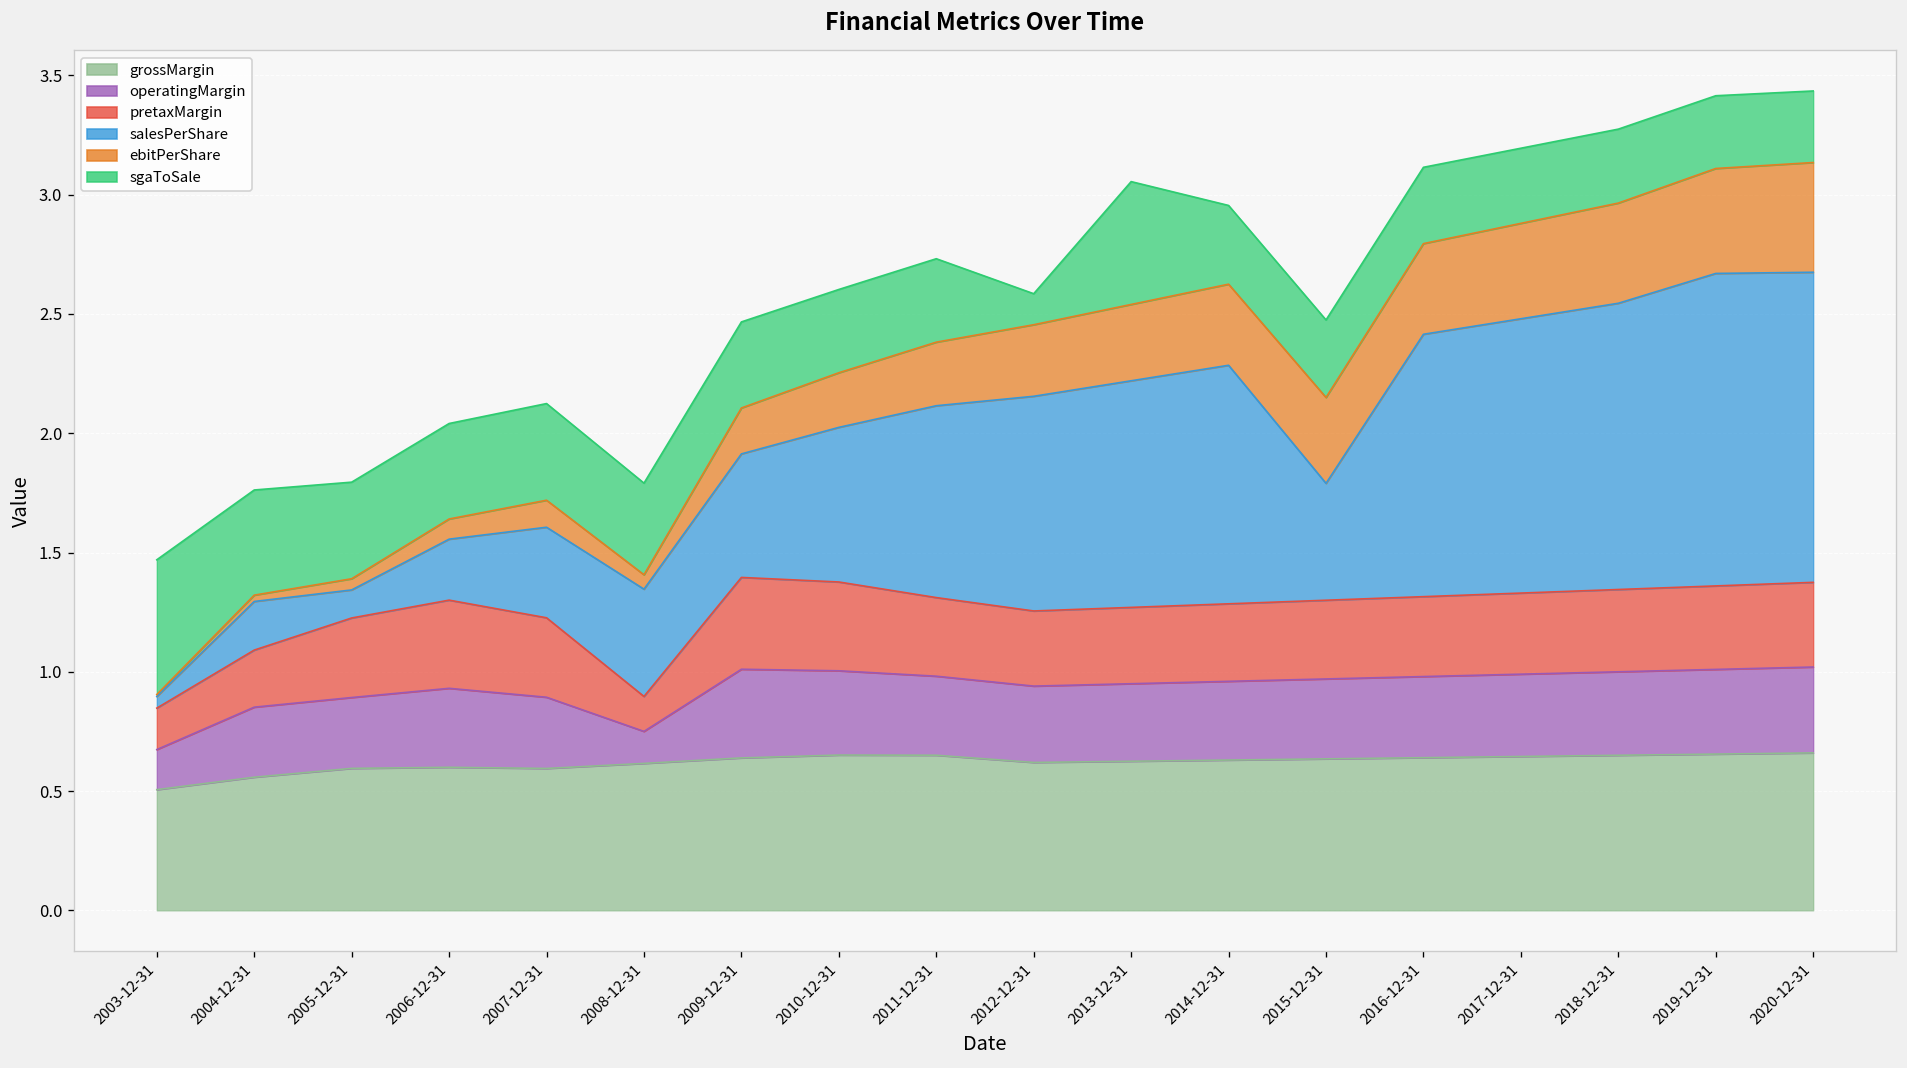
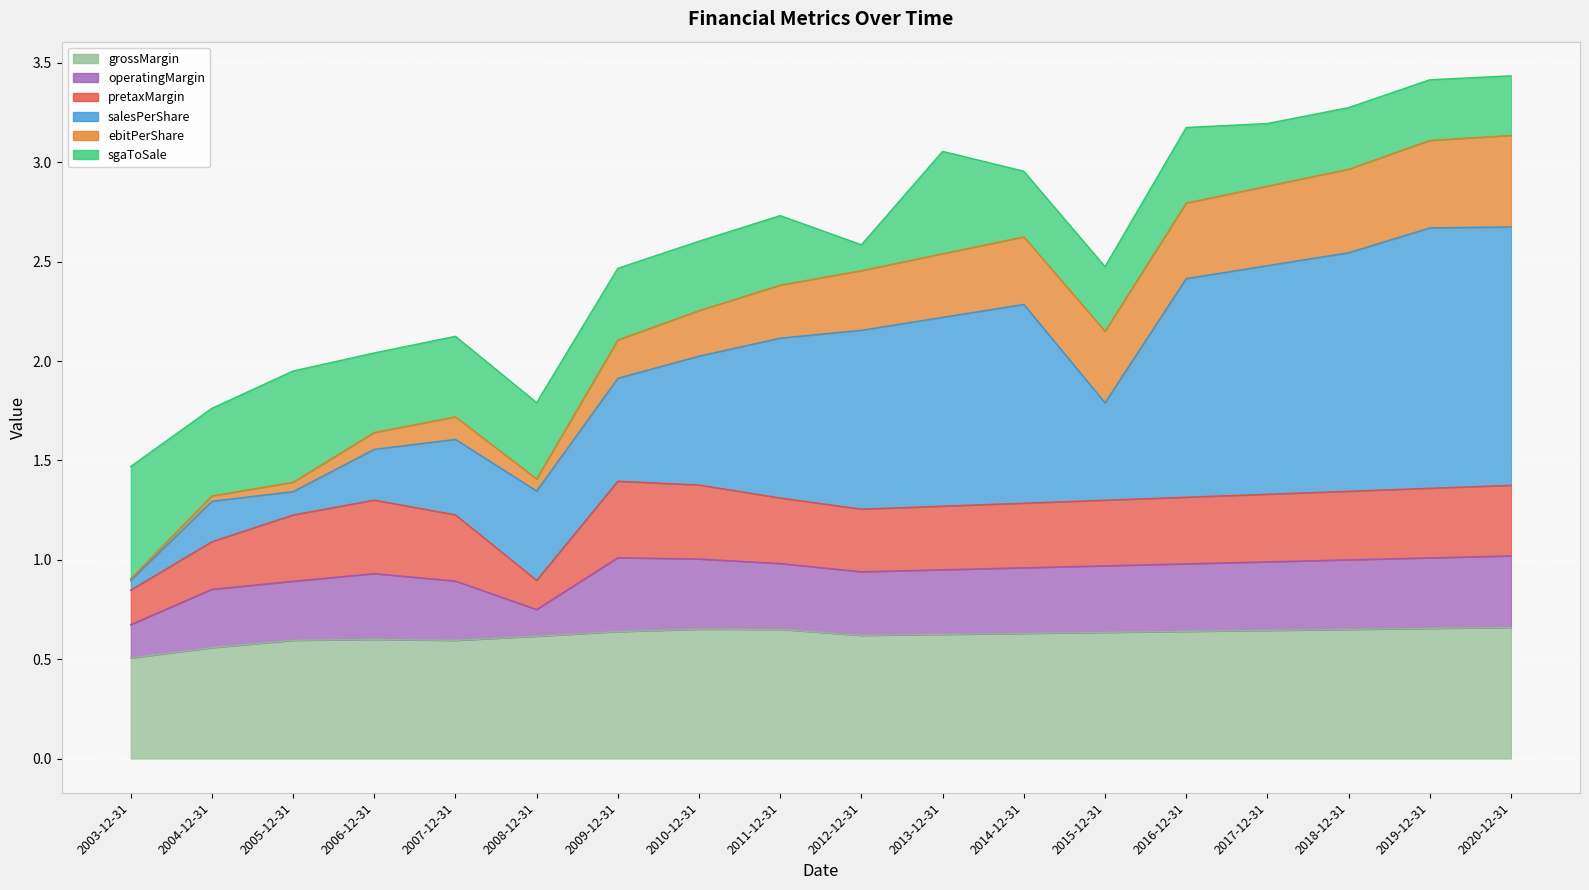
  {
    "grossMargin": {
      "2003-12-31": 0.51,
      "2004-12-31": 0.56,
      "2005-12-31": 0.60,
      "2006-12-31": 0.60,
      "2007-12-31": 0.59,
      "2008-12-31": 0.62,
      "2009-12-31": 0.64,
      "2010-12-31": 0.65,
      "2011-12-31": 0.65,
      "2012-12-31": 0.62,
      "2013-12-31": 0.63,
      "2014-12-31": 0.63,
      "2015-12-31": 0.64,
      "2016-12-31": 0.64,
      "2017-12-31": 0.65,
      "2018-12-31": 0.65,
      "2019-12-31": 0.66,
      "2020-12-31": 0.66
    },
    "operatingMargin": {
      "2003-12-31": 0.17,
      "2004-12-31": 0.29,
      "2005-12-31": 0.30,
      "2006-12-31": 0.33,
      "2007-12-31": 0.30,
      "2008-12-31": 0.13,
      "2009-12-31": 0.37,
      "2010-12-31": 0.35,
      "2011-12-31": 0.33,
      "2012-12-31": 0.32,
      "2013-12-31": 0.32,
      "2014-12-31": 0.33,
      "2015-12-31": 0.33,
      "2016-12-31": 0.34,
      "2017-12-31": 0.35,
      "2018-12-31": 0.35,
      "2019-12-31": 0.36,
      "2020-12-31": 0.36
    },
    "salesPerShare": {
      "2004-12-31": 0.20,
      "2005-12-31": 0.12,
      "2006-12-31": 0.26,
      "2007-12-31": 0.38,
      "2008-12-31": 0.45,
      "2009-12-31": 0.52,
      "2010-12-31": 0.65,
      "2011-12-31": 0.80,
      "2012-12-31": 0.90,
      "2013-12-31": 0.95,
      "2014-12-31": 1.00,
      "2015-12-31": 0.49,
      "2016-12-31": 1.10,
      "2017-12-31": 1.15,
      "2018-12-31": 1.20,
      "2019-12-31": 1.31,
      "2020-12-31": 1.30
    },
    "sgaToSale": {
      "2003-12-31": 0.56,
      "2004-12-31": 0.44,
-     "2005-12-31": 0.40,
+     "2005-12-31": 0.56,
      "2006-12-31": 0.40,
      "2007-12-31": 0.41,
      "2008-12-31": 0.38,
      "2009-12-31": 0.36,
      "2010-12-31": 0.35,
      "2011-12-31": 0.35,
      "2012-12-31": 0.13,
      "2013-12-31": 0.52,
      "2014-12-31": 0.33,
      "2015-12-31": 0.33,
-     "2016-12-31": 0.32,
+     "2016-12-31": 0.38,
      "2017-12-31": 0.31,
      "2018-12-31": 0.31,
      "2019-12-31": 0.31,
      "2020-12-31": 0.30
    }
  }
